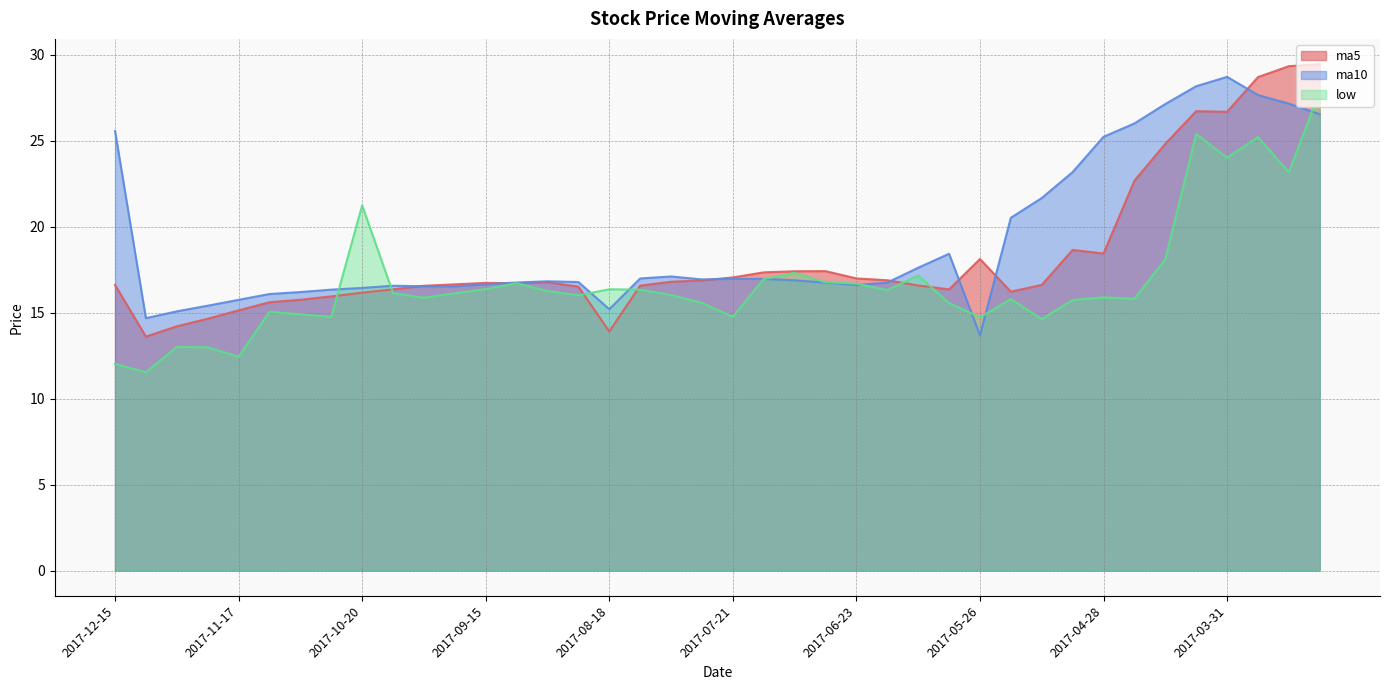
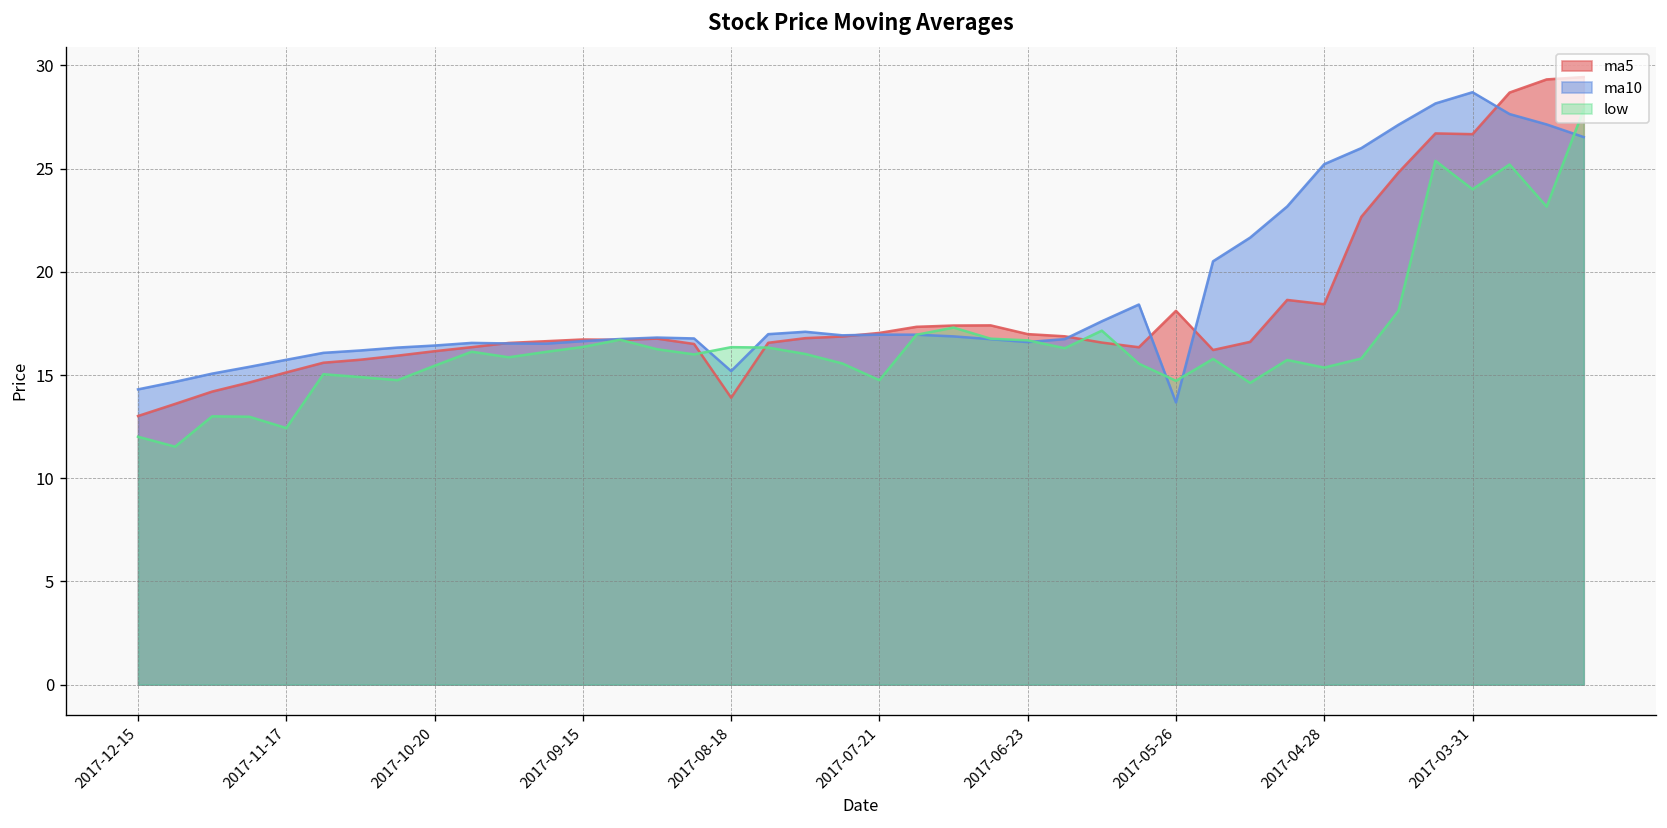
  {
    "ma5": {
-     "2017-12-15": 16.6,
+     "2017-12-15": 13.0,
      "2017-11-17": 15.1,
      "2017-10-20": 16.2,
      "2017-08-18": 13.9,
      "2017-06-23": 17.0,
      "2017-05-26": 18.1,
      "2017-04-28": 18.4,
      "2017-03-31": 26.7
    },
    "ma10": {
-     "2017-12-15": 25.6,
+     "2017-12-15": 14.3,
      "2017-11-17": 15.7,
      "2017-10-20": 16.4,
      "2017-08-18": 15.2,
      "2017-05-26": 13.7,
      "2017-04-28": 25.2,
      "2017-03-31": 28.7
    },
    "low": {
      "2017-12-15": 12.0,
      "2017-11-17": 12.4,
-     "2017-10-20": 21.2,
+     "2017-10-20": 15.5,
      "2017-09-15": 16.4,
      "2017-08-18": 16.4,
      "2017-07-21": 14.8,
      "2017-05-26": 14.7,
-     "2017-04-28": 15.9,
+     "2017-04-28": 15.4,
      "2017-03-31": 24.0
    }
  }
